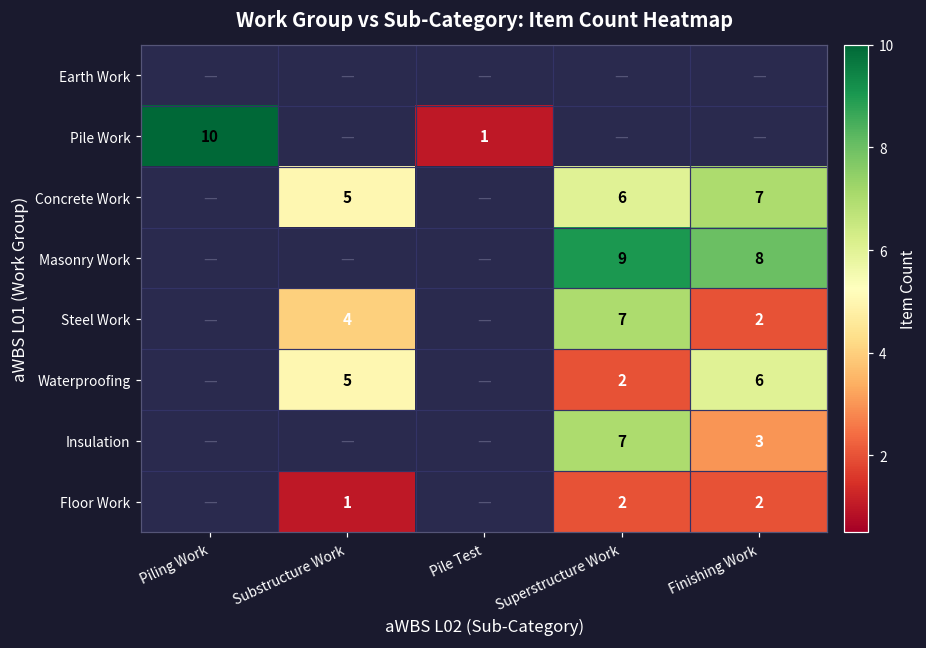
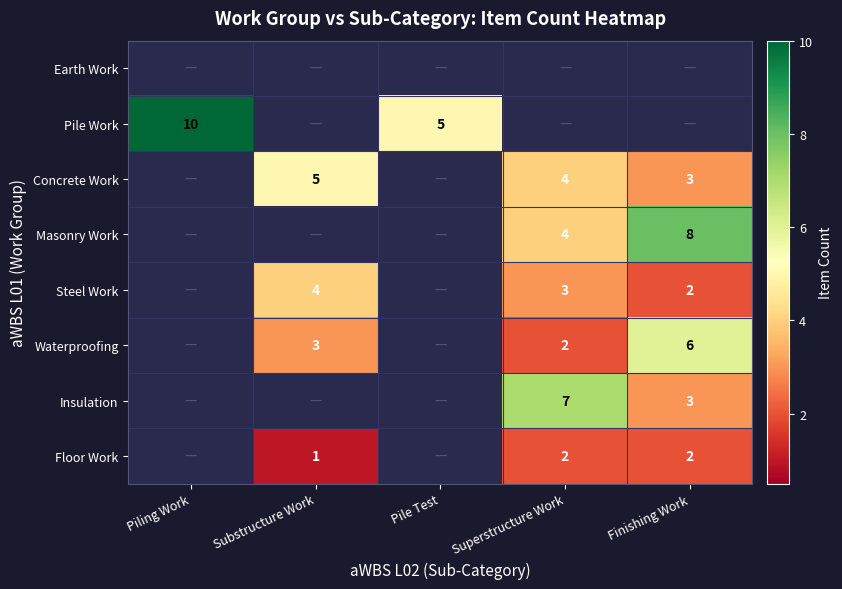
  {
    "Pile Work": {
      "Piling Work": 10,
-     "Pile Test": 1
+     "Pile Test": 5
    },
    "Concrete Work": {
      "Substructure Work": 5,
-     "Superstructure Work": 6,
-     "Finishing Work": 7
+     "Superstructure Work": 4,
+     "Finishing Work": 3
    },
    "Masonry Work": {
-     "Superstructure Work": 9,
+     "Superstructure Work": 4,
      "Finishing Work": 8
    },
    "Steel Work": {
      "Substructure Work": 4,
-     "Superstructure Work": 7,
+     "Superstructure Work": 3,
      "Finishing Work": 2
    },
    "Waterproofing": {
-     "Substructure Work": 5,
+     "Substructure Work": 3,
      "Superstructure Work": 2,
      "Finishing Work": 6
    },
    "Insulation": {
      "Superstructure Work": 7,
      "Finishing Work": 3
    },
    "Floor Work": {
      "Substructure Work": 1,
      "Superstructure Work": 2,
      "Finishing Work": 2
    }
  }
